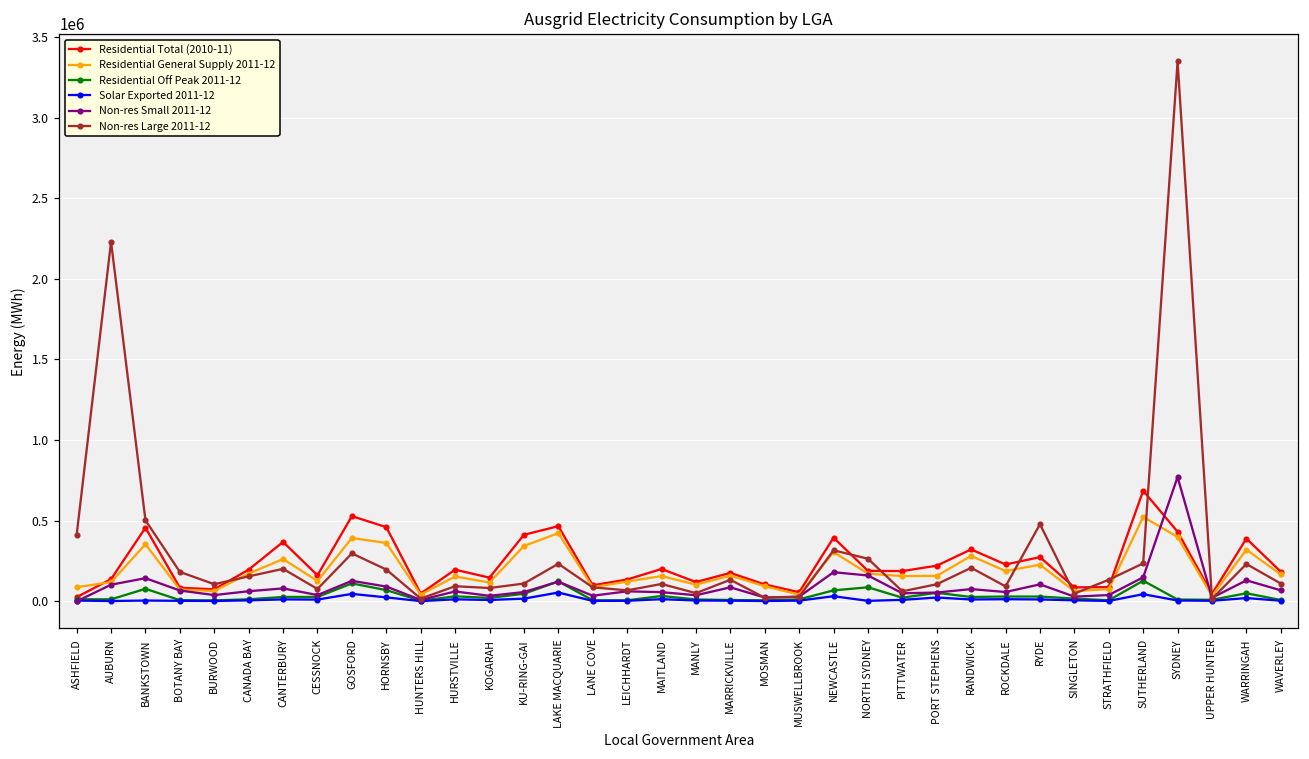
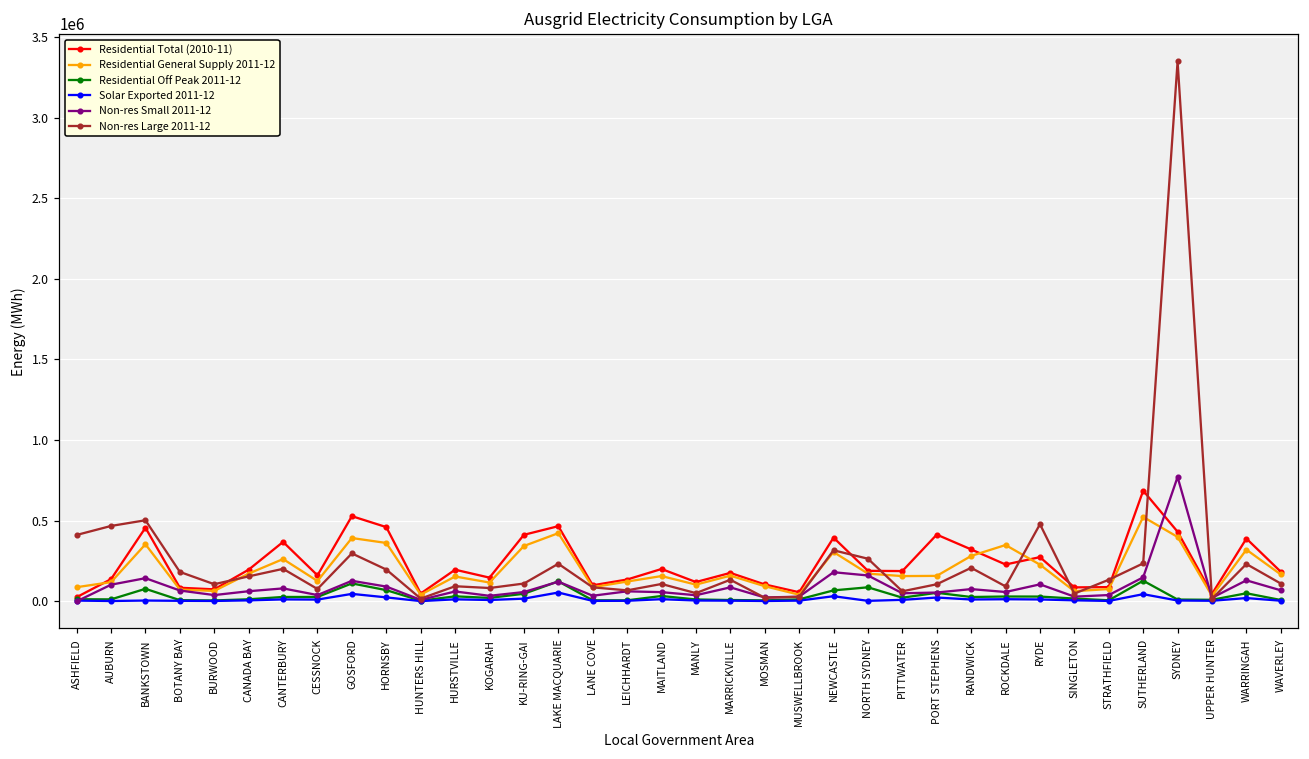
  {
    "Residential Total (2010-11)": {
      "AUBURN": 140000,
      "BANKSTOWN": 460000,
      "CANADA BAY": 200000,
      "CANTERBURY": 370000,
      "CESSNOCK": 160000,
      "GOSFORD": 530000,
      "HORNSBY": 460000,
      "HURSTVILLE": 200000,
      "KOGARAH": 150000,
      "KU-RING-GAI": 410000,
      "LAKE MACQUARIE": 470000,
      "MAITLAND": 200000,
      "NEWCASTLE": 400000,
      "NORTH SYDNEY": 190000,
      "PITTWATER": 190000,
-     "PORT STEPHENS": 220000,
+     "PORT STEPHENS": 410000,
      "RANDWICK": 320000,
      "ROCKDALE": 230000,
      "RYDE": 270000,
      "SINGLETON": 90000,
      "SUTHERLAND": 690000,
      "SYDNEY": 430000,
      "WARRINGAH": 390000
    },
    "Residential General Supply 2011-12": {
      "ASHFIELD": 90000,
      "BANKSTOWN": 350000,
      "CANTERBURY": 260000,
      "CESSNOCK": 130000,
      "GOSFORD": 390000,
      "HORNSBY": 360000,
      "HURSTVILLE": 150000,
      "KOGARAH": 120000,
      "KU-RING-GAI": 340000,
      "LAKE MACQUARIE": 420000,
      "MAITLAND": 160000,
      "PITTWATER": 160000,
      "PORT STEPHENS": 160000,
      "RANDWICK": 280000,
-     "ROCKDALE": 190000,
+     "ROCKDALE": 350000,
      "RYDE": 230000,
      "SUTHERLAND": 520000,
      "SYDNEY": 400000,
      "WARRINGAH": 320000
    },
    "Residential Off Peak 2011-12": {
      "BANKSTOWN": 80000,
      "HORNSBY": 70000,
      "HURSTVILLE": 30000,
      "MAITLAND": 30000,
      "NEWCASTLE": 70000,
      "NORTH SYDNEY": 90000,
      "RYDE": 30000,
      "SUTHERLAND": 130000,
      "WARRINGAH": 50000
    },
    "Solar Exported 2011-12": {
      "BANKSTOWN": 10000,
      "GOSFORD": 50000,
      "HORNSBY": 20000,
      "HURSTVILLE": 10000,
      "KU-RING-GAI": 20000,
      "LAKE MACQUARIE": 50000,
      "MAITLAND": 10000,
      "NEWCASTLE": 30000,
      "NORTH SYDNEY": 0,
      "PORT STEPHENS": 20000,
      "RYDE": 10000,
      "SUTHERLAND": 40000,
      "WARRINGAH": 20000
    },
    "Non-res Small 2011-12": {
      "BANKSTOWN": 140000,
      "BURWOOD": 40000,
      "CANADA BAY": 60000,
      "CANTERBURY": 80000,
      "HORNSBY": 90000,
      "HURSTVILLE": 60000,
      "LANE COVE": 30000,
      "MAITLAND": 60000,
      "MARRICKVILLE": 90000,
      "NEWCASTLE": 180000,
      "RANDWICK": 80000,
      "ROCKDALE": 60000,
      "RYDE": 110000,
      "STRATHFIELD": 40000,
      "SUTHERLAND": 150000,
      "SYDNEY": 770000,
      "WARRINGAH": 130000,
      "WAVERLEY": 70000
    },
    "Non-res Large 2011-12": {
      "ASHFIELD": 410000,
-     "AUBURN": 2230000,
+     "AUBURN": 470000,
      "BANKSTOWN": 500000,
      "BOTANY BAY": 180000,
      "BURWOOD": 110000,
      "CANTERBURY": 200000,
      "CESSNOCK": 80000,
      "GOSFORD": 300000,
      "HORNSBY": 200000,
      "HURSTVILLE": 90000,
      "KOGARAH": 80000,
      "KU-RING-GAI": 110000,
      "LAKE MACQUARIE": 230000,
      "MAITLAND": 110000,
      "MARRICKVILLE": 130000,
      "NORTH SYDNEY": 260000,
      "PORT STEPHENS": 110000,
      "RANDWICK": 210000,
      "ROCKDALE": 90000,
      "RYDE": 480000,
      "STRATHFIELD": 130000,
      "SUTHERLAND": 240000,
      "SYDNEY": 3350000,
      "WARRINGAH": 230000,
      "WAVERLEY": 110000
    }
  }
